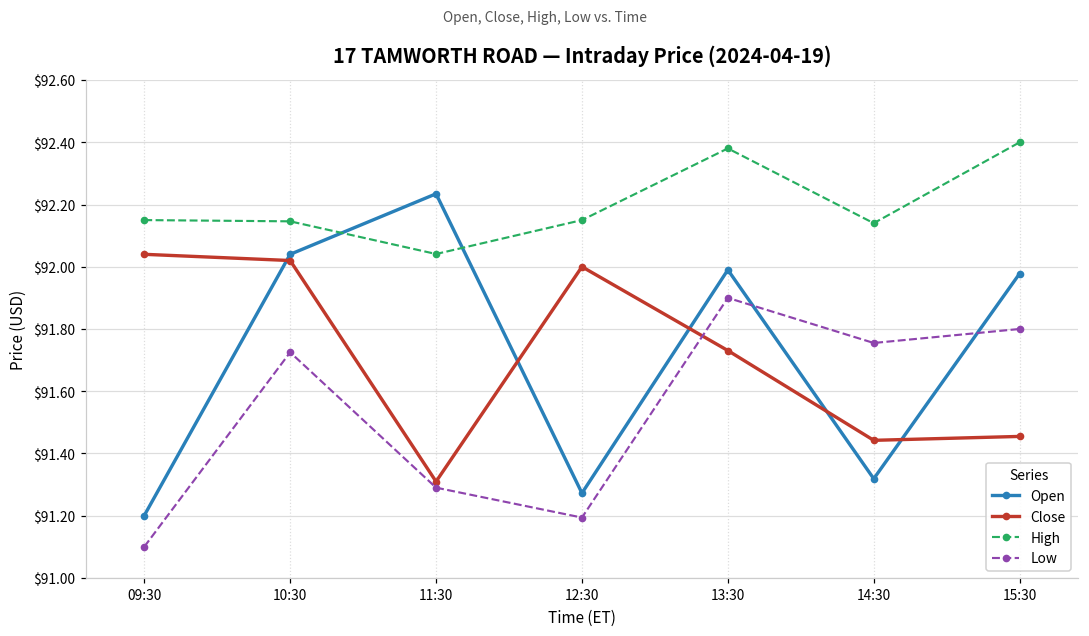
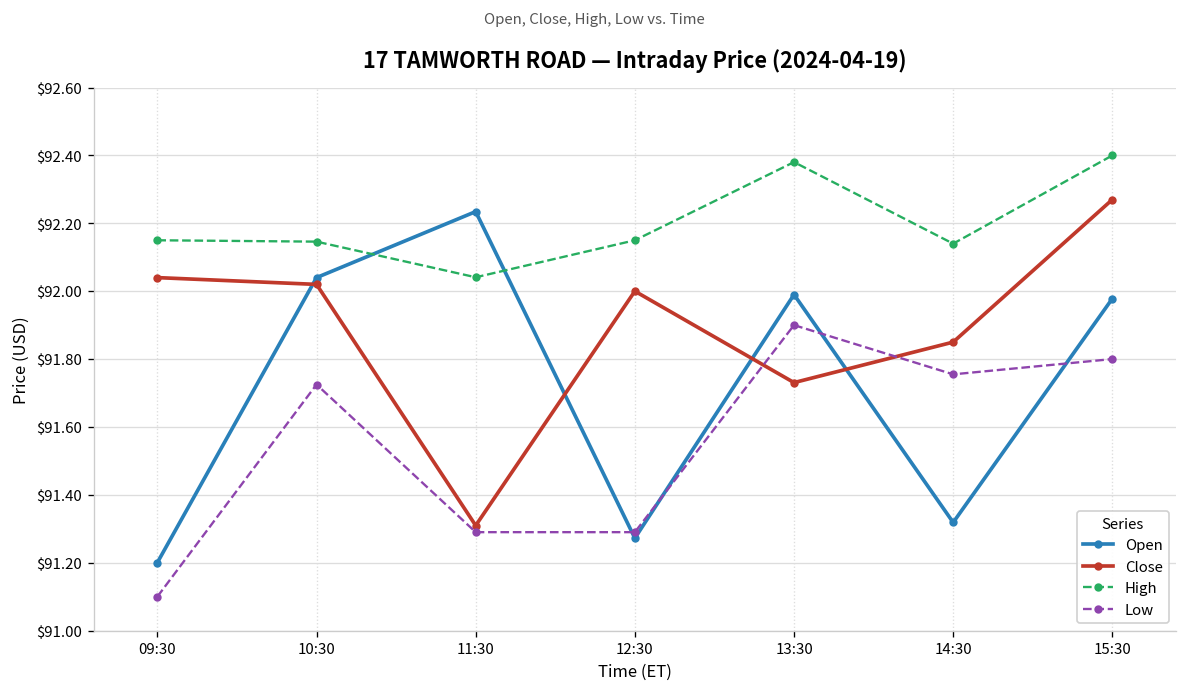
  {
    "Open": {
      "09:30": "$91.20",
      "10:30": "$92.04",
      "11:30": "$92.23",
      "12:30": "$91.27",
      "13:30": "$91.99",
      "14:30": "$91.32",
      "15:30": "$91.98"
    },
    "Close": {
      "09:30": "$92.04",
      "10:30": "$92.02",
      "11:30": "$91.31",
      "12:30": "$92.00",
      "13:30": "$91.73",
-     "14:30": "$91.44",
-     "15:30": "$91.45"
+     "14:30": "$91.85",
+     "15:30": "$92.27"
    },
    "High": {
      "09:30": "$92.15",
      "10:30": "$92.15",
      "11:30": "$92.04",
      "12:30": "$92.15",
      "13:30": "$92.38",
      "14:30": "$92.14",
      "15:30": "$92.40"
    },
    "Low": {
      "09:30": "$91.10",
      "10:30": "$91.72",
      "11:30": "$91.29",
-     "12:30": "$91.19",
+     "12:30": "$91.29",
      "13:30": "$91.90",
      "14:30": "$91.75",
      "15:30": "$91.80"
    }
  }
